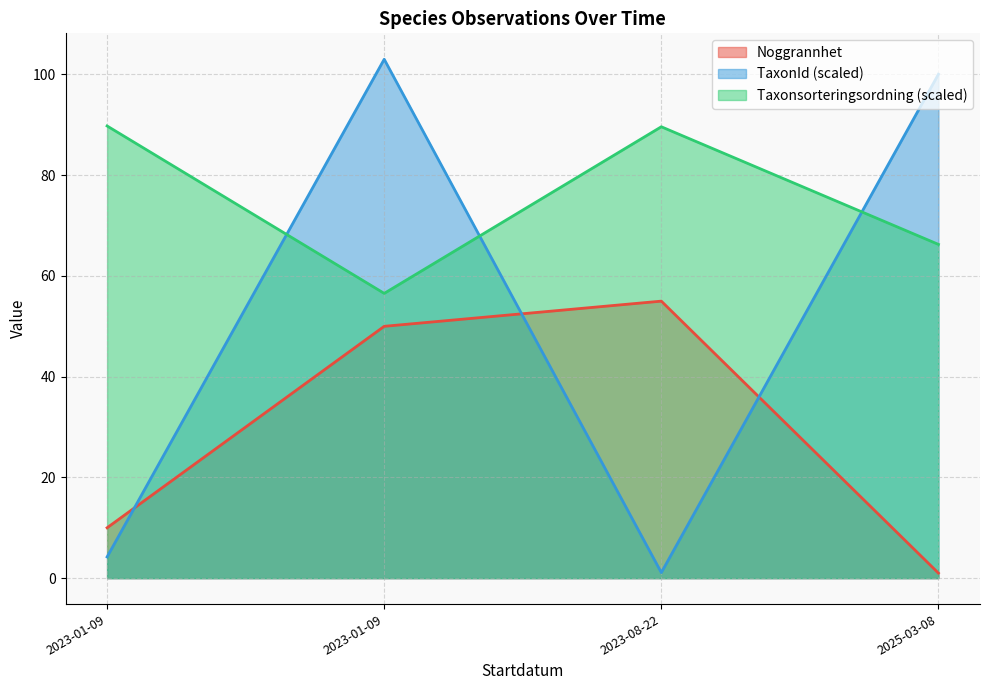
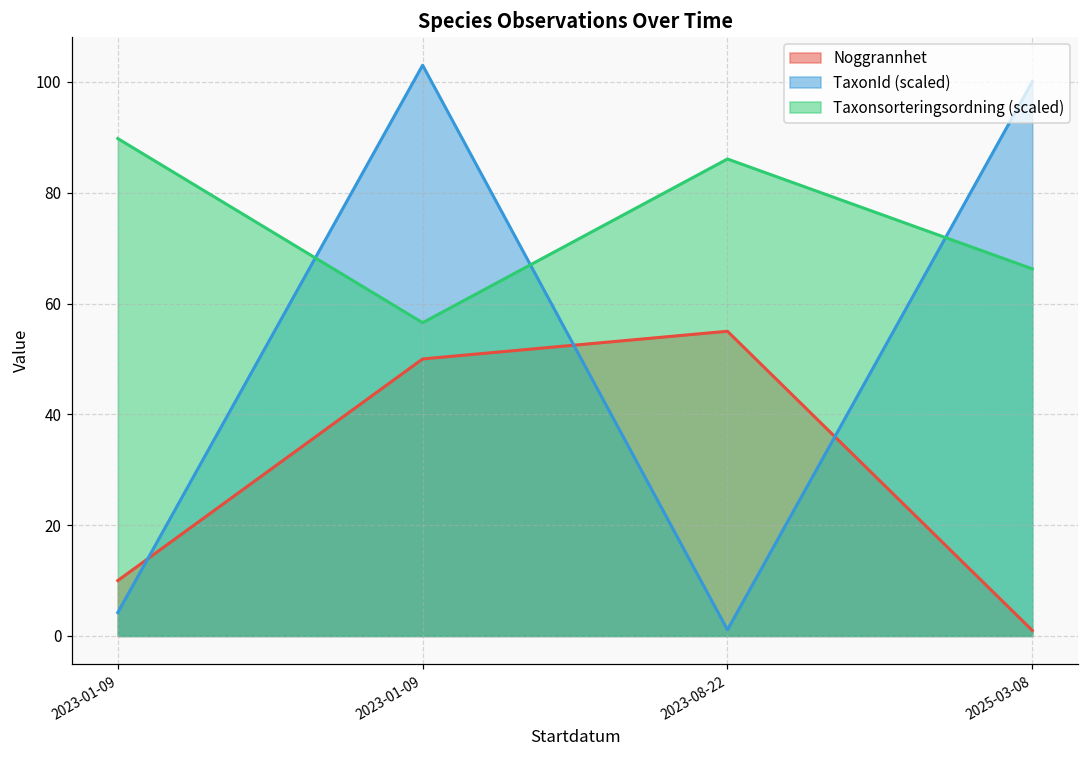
  {
    "Noggrannhet": {
      "2023-08-22": 55,
      "2025-03-08": 1
    },
    "TaxonId (scaled)": {
      "2023-08-22": 1
    },
    "Taxonsorteringsordning (scaled)": {
-     "2023-08-22": 90,
+     "2023-08-22": 86,
      "2025-03-08": 66
    }
  }
